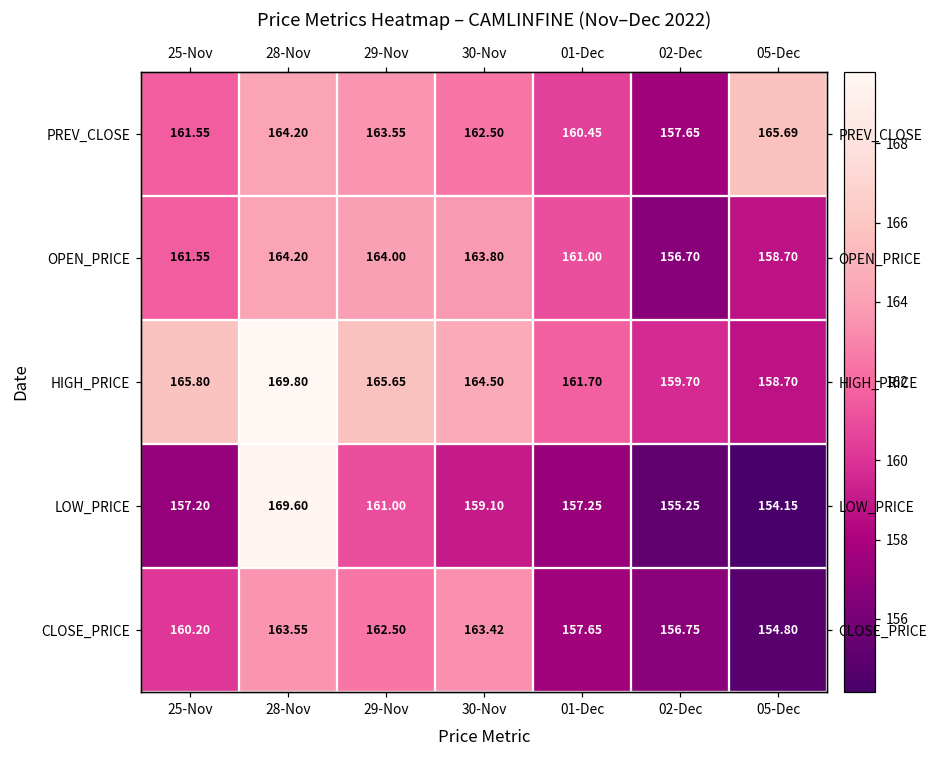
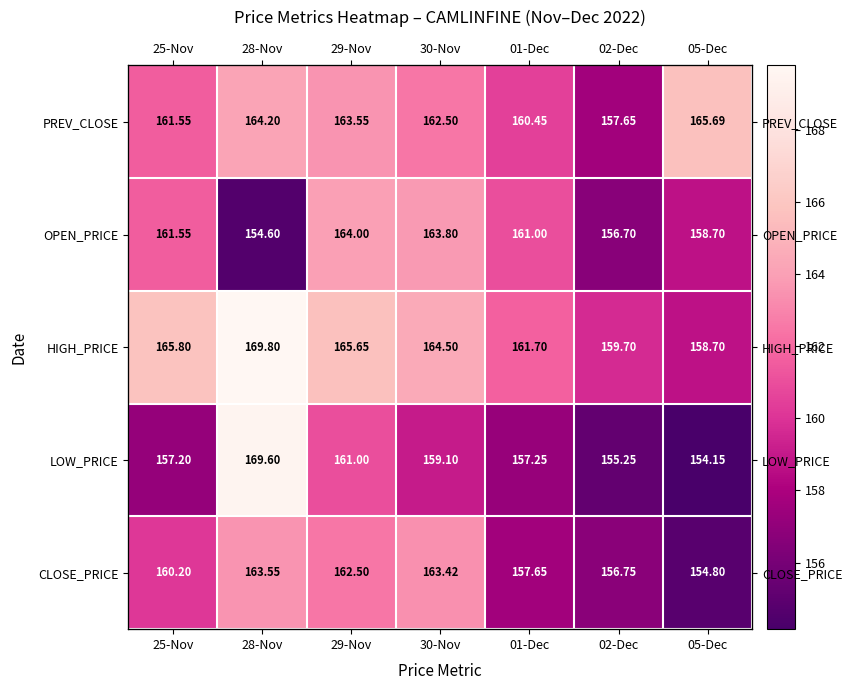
  {
    "PREV_CLOSE": {
      "25-Nov": 161.55,
      "28-Nov": 164.20,
      "29-Nov": 163.55,
      "30-Nov": 162.50,
      "01-Dec": 160.45,
      "02-Dec": 157.65,
      "05-Dec": 165.69
    },
    "OPEN_PRICE": {
      "25-Nov": 161.55,
-     "28-Nov": 164.20,
+     "28-Nov": 154.60,
      "29-Nov": 164.00,
      "30-Nov": 163.80,
      "01-Dec": 161.00,
      "02-Dec": 156.70,
      "05-Dec": 158.70
    },
    "HIGH_PRICE": {
      "25-Nov": 165.80,
      "28-Nov": 169.80,
      "29-Nov": 165.65,
      "30-Nov": 164.50,
      "01-Dec": 161.70,
      "02-Dec": 159.70,
      "05-Dec": 158.70
    },
    "LOW_PRICE": {
      "25-Nov": 157.20,
      "28-Nov": 169.60,
      "29-Nov": 161.00,
      "30-Nov": 159.10,
      "01-Dec": 157.25,
      "02-Dec": 155.25,
      "05-Dec": 154.15
    },
    "CLOSE_PRICE": {
      "25-Nov": 160.20,
      "28-Nov": 163.55,
      "29-Nov": 162.50,
      "30-Nov": 163.42,
      "01-Dec": 157.65,
      "02-Dec": 156.75,
      "05-Dec": 154.80
    }
  }
